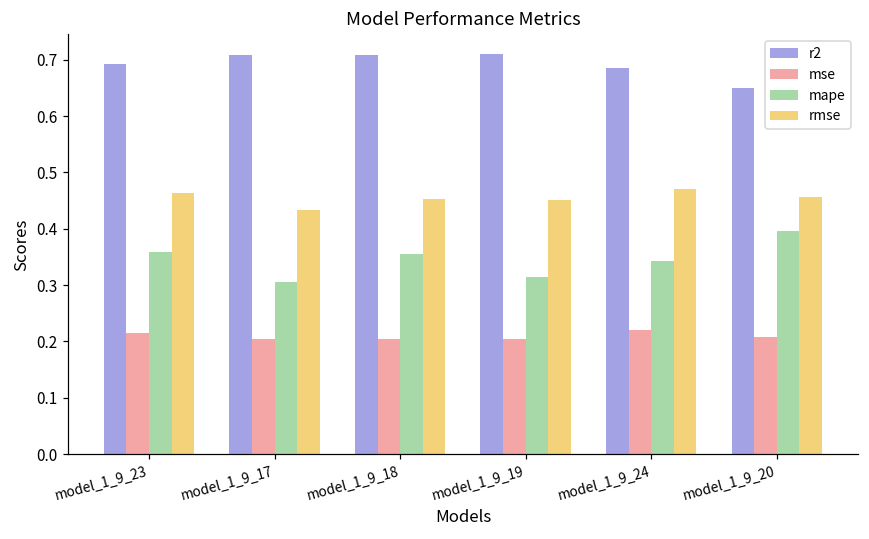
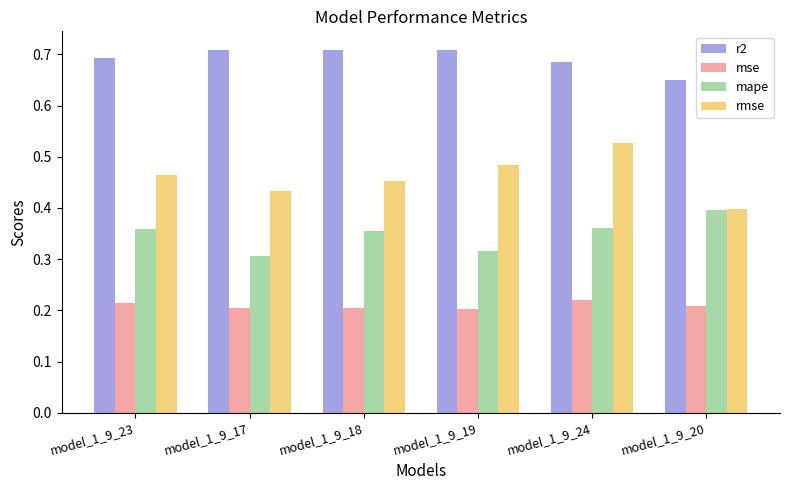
  {
    "r2": {
      "model_1_9_23": 0.69,
      "model_1_9_17": 0.71,
      "model_1_9_18": 0.71,
      "model_1_9_19": 0.71,
      "model_1_9_24": 0.68,
      "model_1_9_20": 0.65
    },
    "mse": {
      "model_1_9_23": 0.22,
      "model_1_9_17": 0.20,
      "model_1_9_18": 0.20,
      "model_1_9_19": 0.20,
      "model_1_9_24": 0.22,
      "model_1_9_20": 0.21
    },
    "mape": {
      "model_1_9_23": 0.36,
      "model_1_9_17": 0.31,
      "model_1_9_18": 0.36,
      "model_1_9_19": 0.32,
-     "model_1_9_24": 0.34,
+     "model_1_9_24": 0.36,
      "model_1_9_20": 0.40
    },
    "rmse": {
      "model_1_9_23": 0.46,
      "model_1_9_17": 0.43,
      "model_1_9_18": 0.45,
-     "model_1_9_19": 0.45,
-     "model_1_9_24": 0.47,
-     "model_1_9_20": 0.46
+     "model_1_9_19": 0.48,
+     "model_1_9_24": 0.53,
+     "model_1_9_20": 0.40
    }
  }
